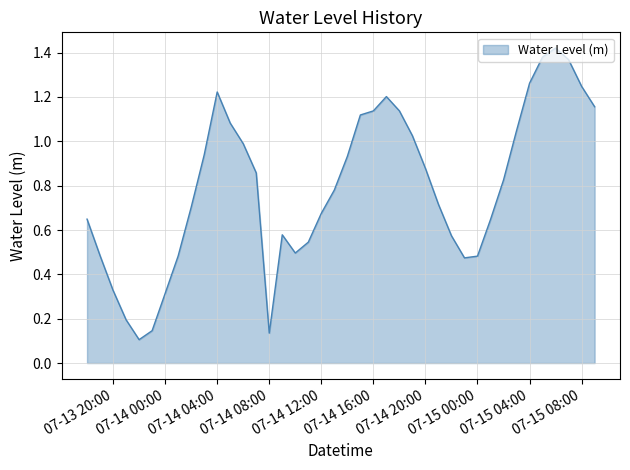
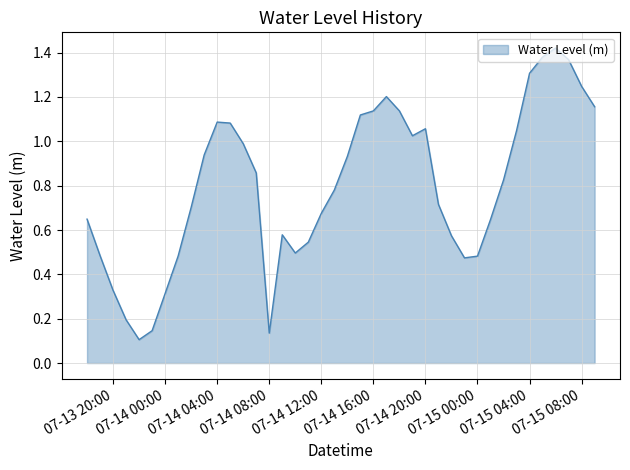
  {
    "07-13 20:00": 0.33,
    "07-14 00:00": 0.31,
-   "07-14 04:00": 1.22,
+   "07-14 04:00": 1.09,
    "07-14 08:00": 0.13,
    "07-14 12:00": 0.68,
    "07-14 16:00": 1.14,
-   "07-14 20:00": 0.88,
+   "07-14 20:00": 1.06,
    "07-15 00:00": 0.48,
-   "07-15 04:00": 1.26,
+   "07-15 04:00": 1.31,
    "07-15 08:00": 1.25
  }
